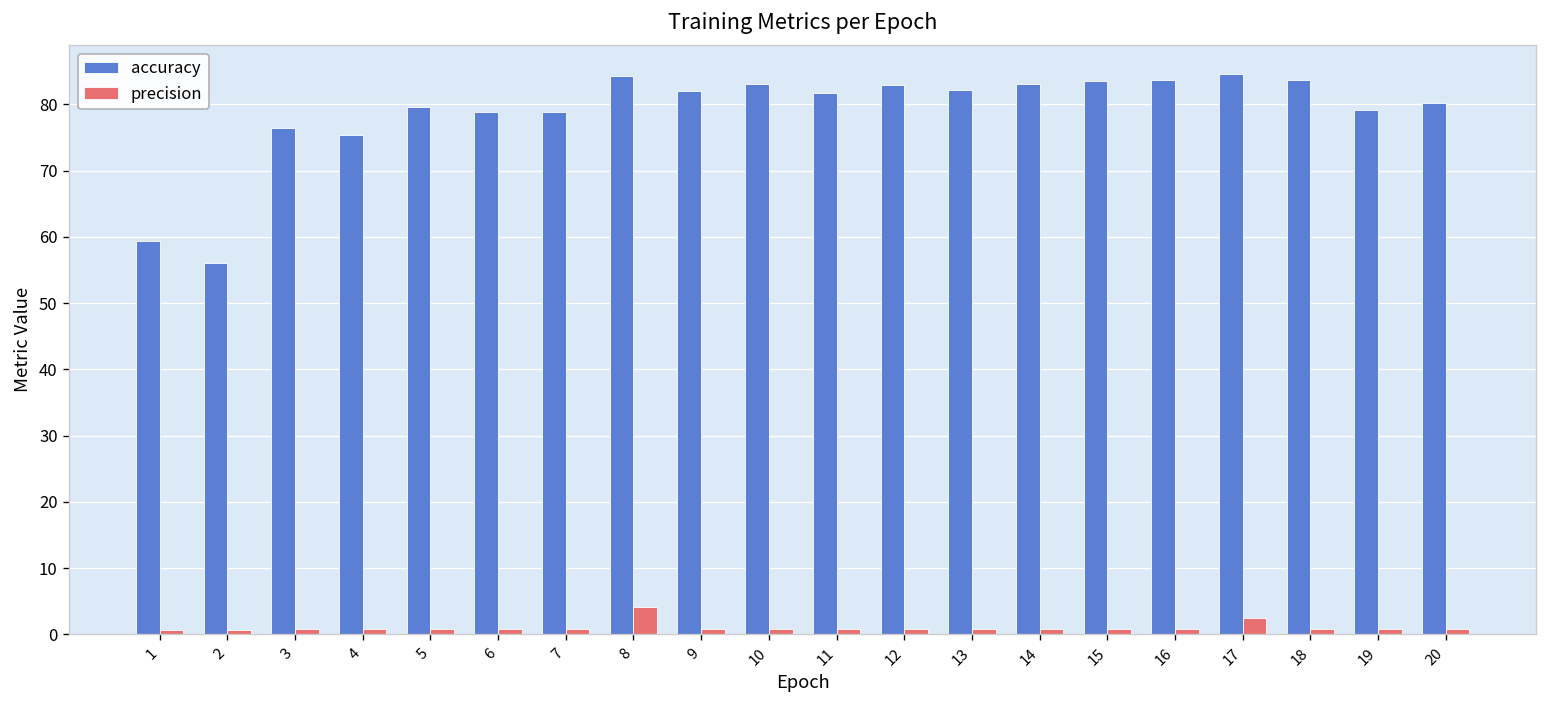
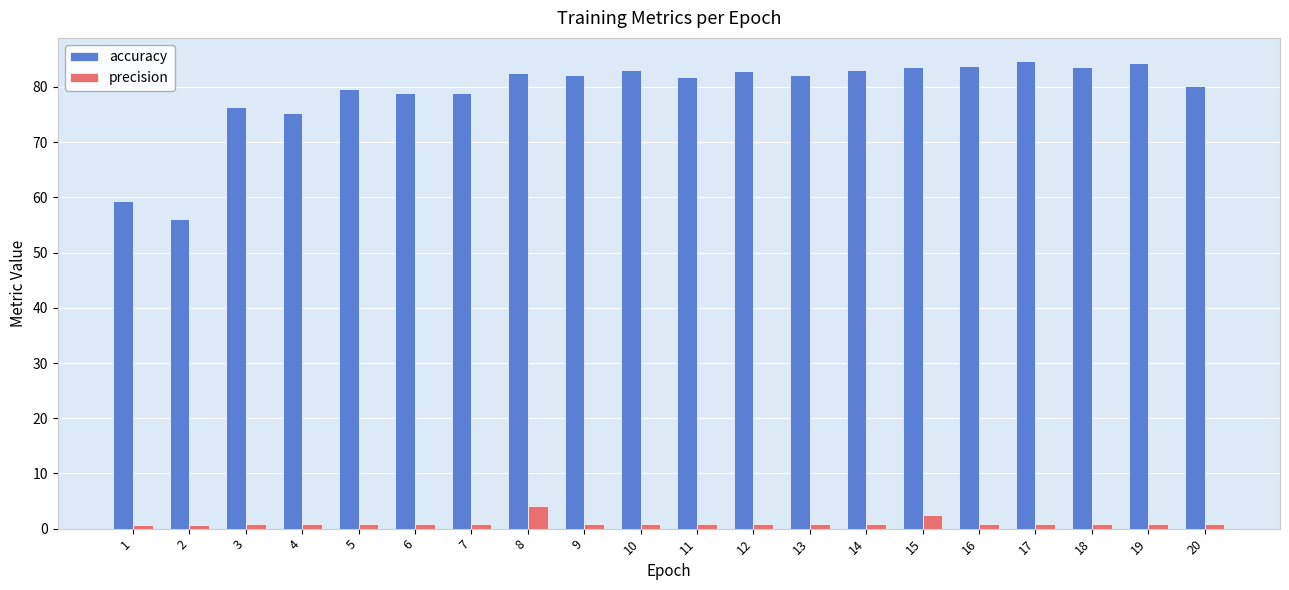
  {
    "accuracy": {
      "1": 59,
      "2": 56,
      "3": 76,
      "4": 75,
      "5": 80,
      "6": 79,
      "7": 79,
-     "8": 84,
+     "8": 82,
      "9": 82,
      "10": 83,
      "11": 82,
      "12": 83,
      "13": 82,
      "14": 83,
      "15": 84,
      "16": 84,
      "17": 85,
      "18": 84,
-     "19": 79,
+     "19": 84,
      "20": 80
    },
    "precision": {
      "1": 1,
      "2": 1,
      "3": 1,
      "4": 1,
      "5": 1,
      "6": 1,
      "7": 1,
      "8": 4,
      "9": 1,
      "10": 1,
      "11": 1,
      "12": 1,
      "13": 1,
      "14": 1,
-     "15": 1,
+     "15": 2,
      "16": 1,
-     "17": 2,
+     "17": 1,
      "18": 1,
      "19": 1,
      "20": 1
    }
  }
